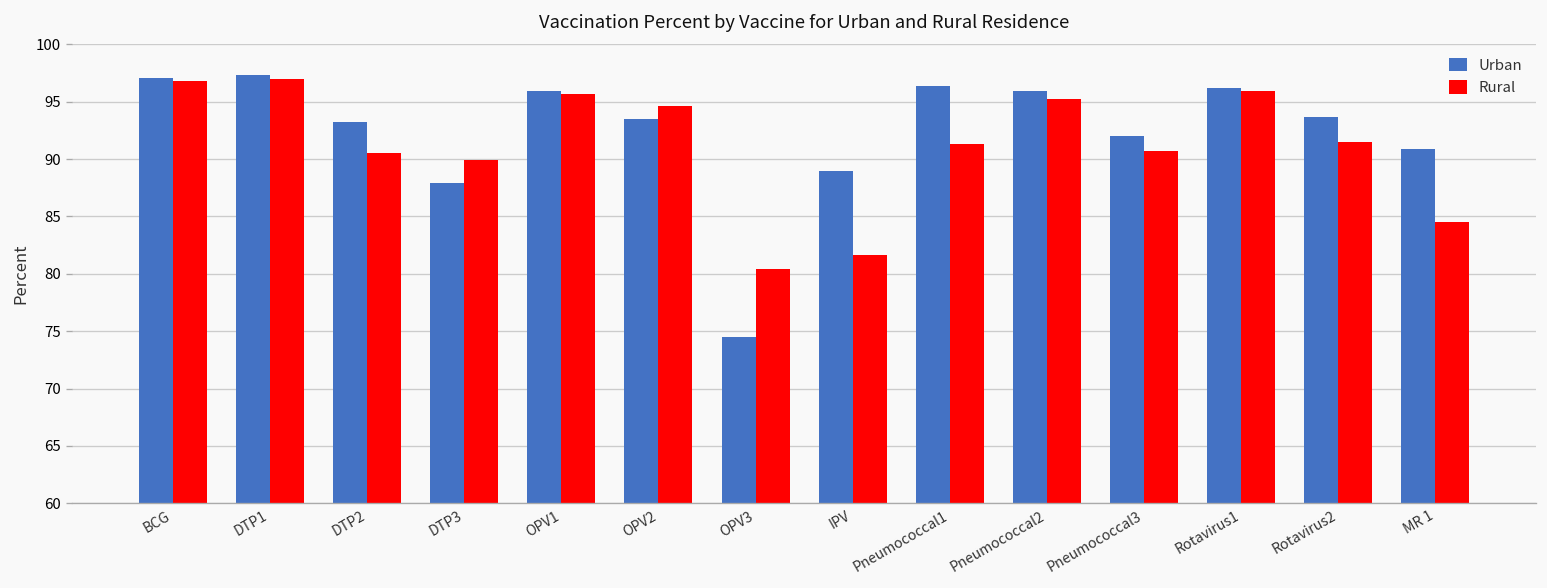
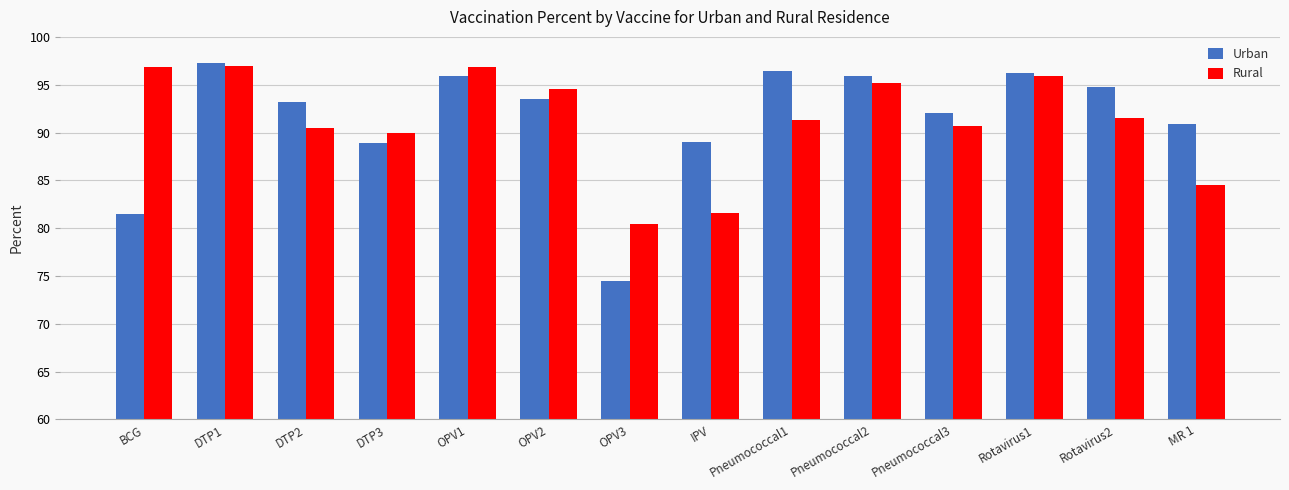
  {
    "Urban": {
-     "BCG": 97,
+     "BCG": 82,
      "DTP1": 97,
      "DTP2": 93,
-     "DTP3": 88,
+     "DTP3": 89,
      "OPV1": 96,
      "OPV2": 94,
      "OPV3": 75,
      "IPV": 89,
      "Pneumococcal1": 96,
      "Pneumococcal2": 96,
      "Pneumococcal3": 92,
      "Rotavirus1": 96,
-     "Rotavirus2": 94,
+     "Rotavirus2": 95,
      "MR 1": 91
    },
    "Rural": {
      "BCG": 97,
      "DTP1": 97,
      "DTP2": 91,
      "DTP3": 90,
-     "OPV1": 96,
+     "OPV1": 97,
      "OPV2": 95,
      "OPV3": 80,
      "IPV": 82,
      "Pneumococcal1": 91,
      "Pneumococcal2": 95,
      "Pneumococcal3": 91,
      "Rotavirus1": 96,
      "Rotavirus2": 92,
      "MR 1": 85
    }
  }
